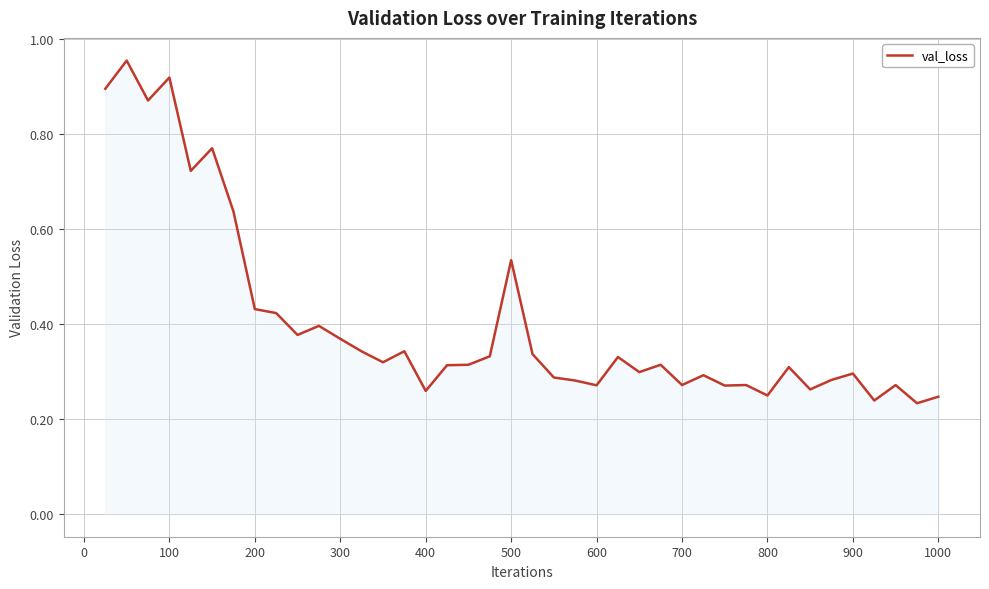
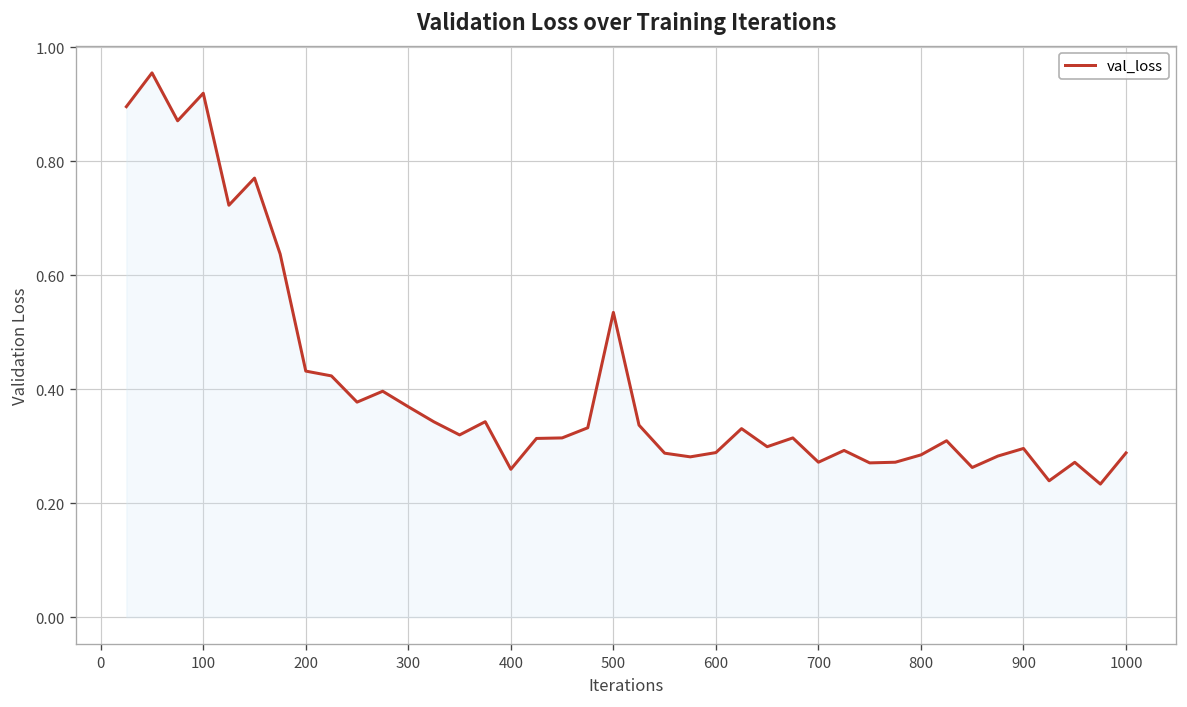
  {
    "100": 0.92,
    "200": 0.43,
    "300": 0.37,
    "400": 0.26,
    "500": 0.53,
-   "600": 0.27,
+   "600": 0.29,
    "700": 0.27,
-   "800": 0.25,
+   "800": 0.28,
    "900": 0.30,
-   "1000": 0.25
+   "1000": 0.29
  }
